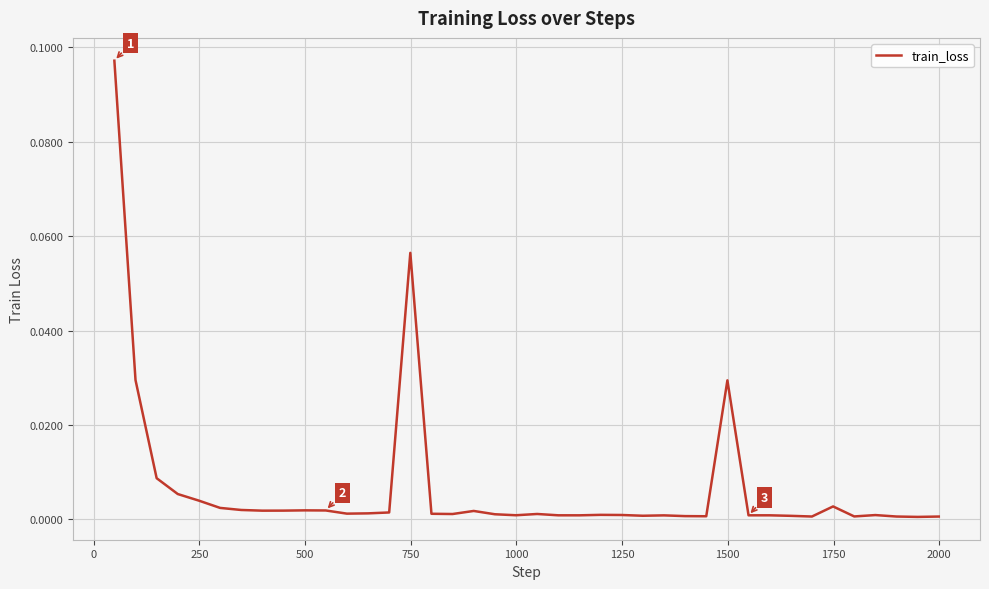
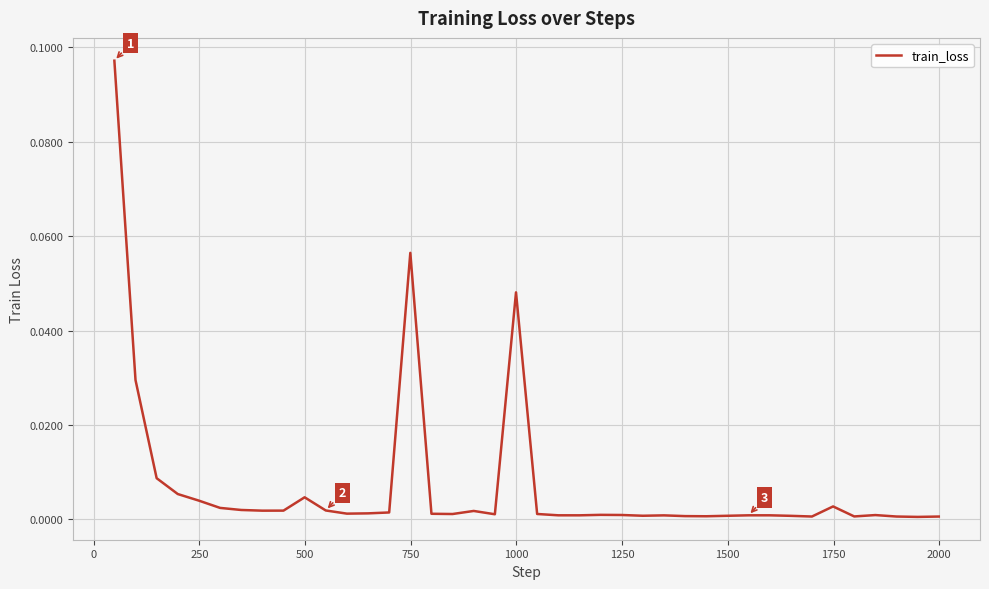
  {
    "250": 0.004,
-   "500": 0.002,
+   "500": 0.005,
    "750": 0.056,
-   "1000": 0.001,
+   "1000": 0.048,
    "1250": 0.001,
-   "1500": 0.029,
+   "1500": 0.001,
    "1750": 0.003,
    "2000": 0.001
  }
